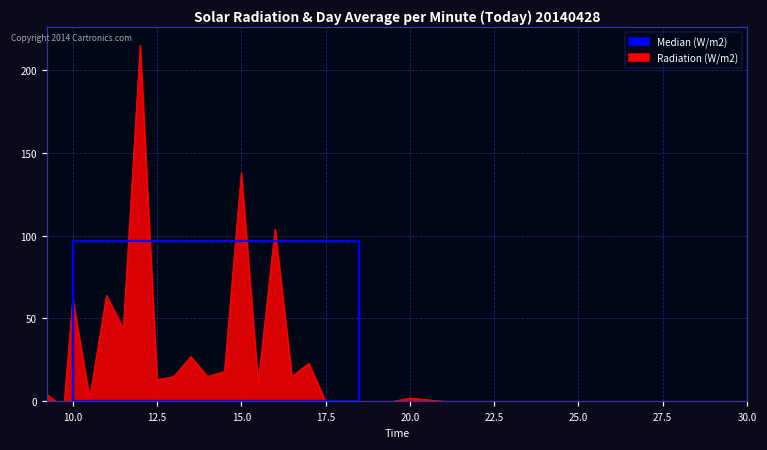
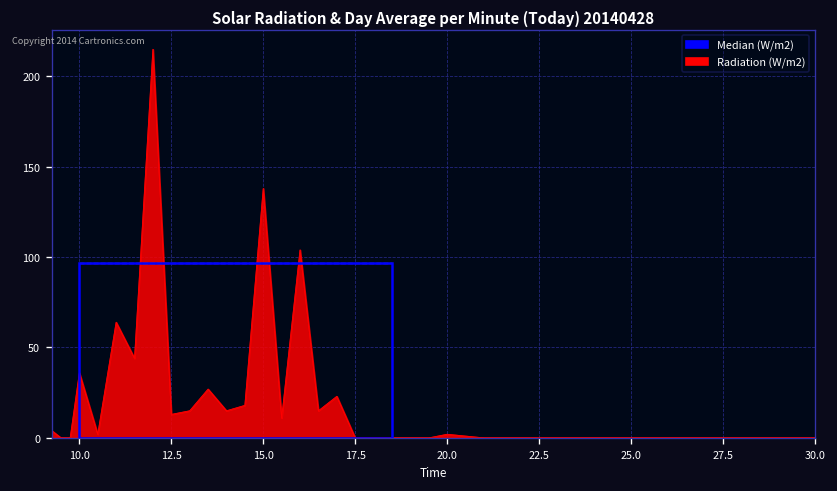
  {
    "Radiation (W/m2)": {
-     "10.0": 62,
+     "10.0": 36,
      "12.5": 13,
      "15.0": 138
    }
  }
